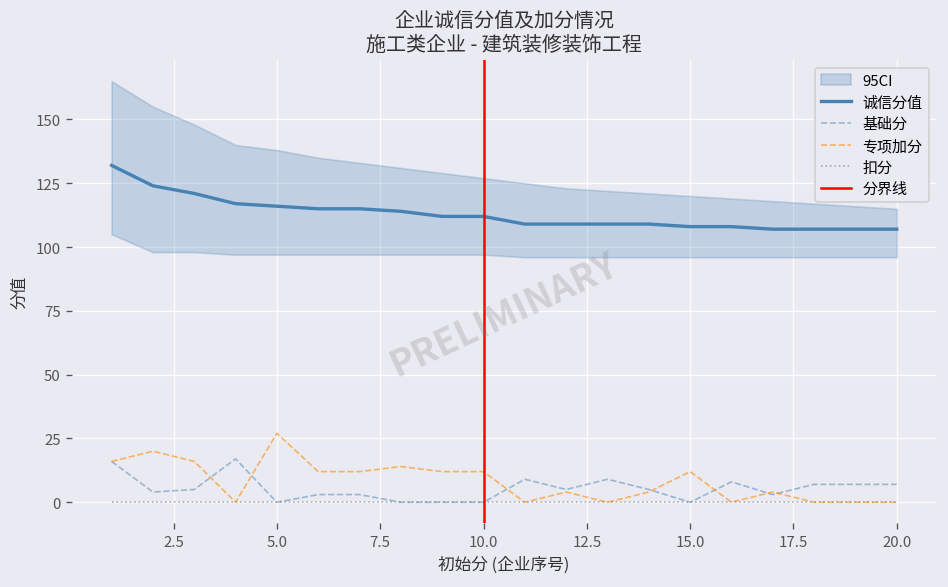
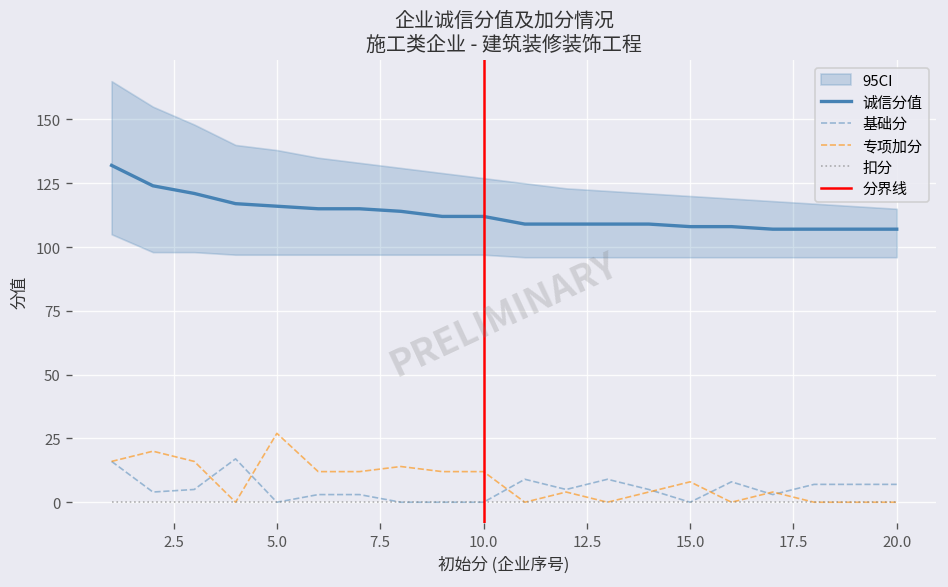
  {
    "专项加分": {
      "5.0": 27,
      "10.0": 12,
-     "15.0": 12
+     "15.0": 8
    }
  }
